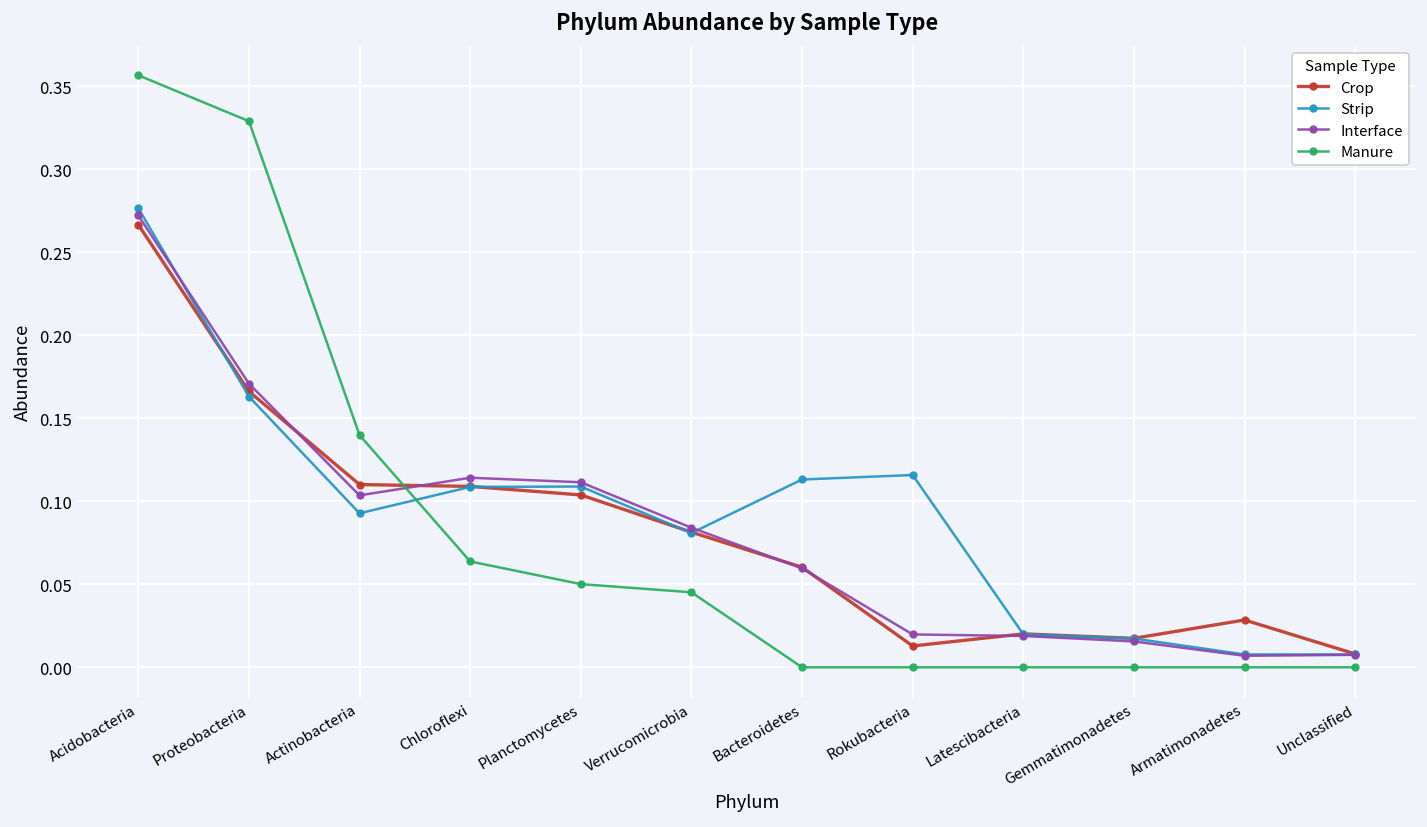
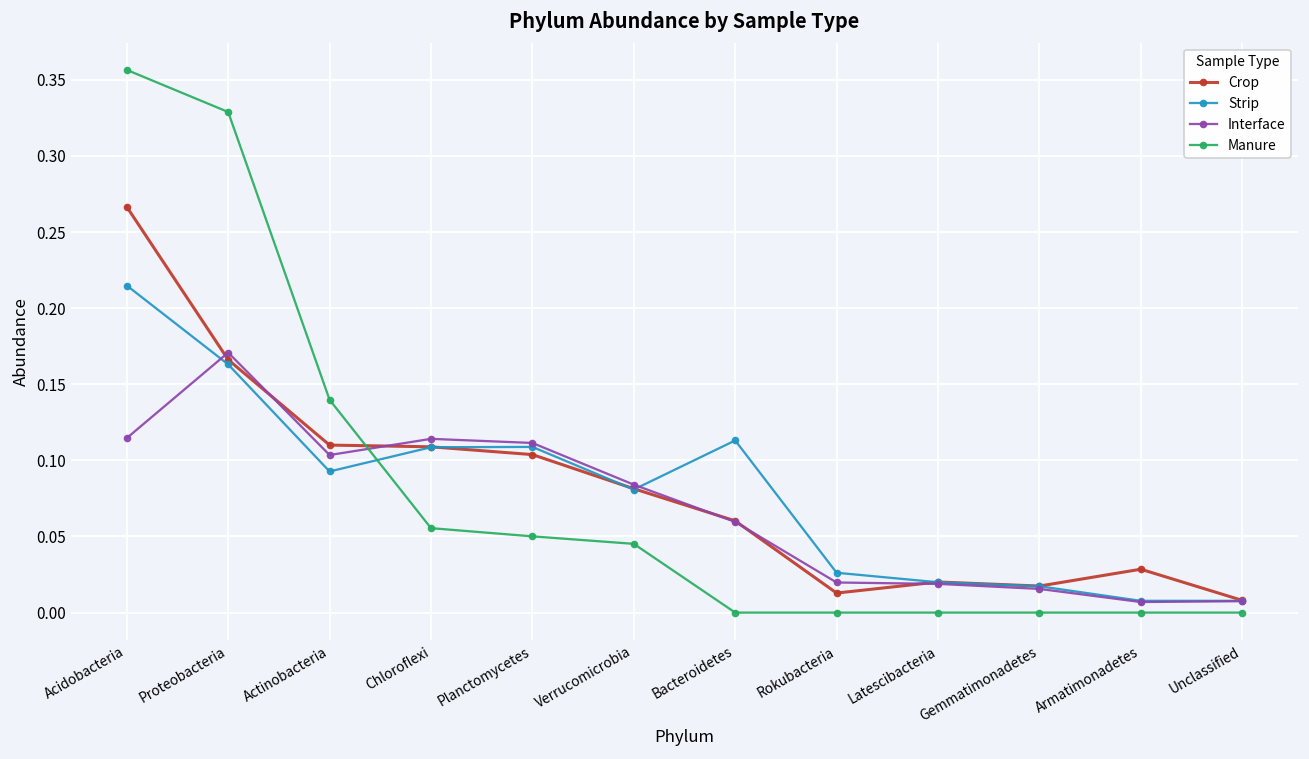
  {
    "Crop": {
      "Acidobacteria": 0.267,
      "Proteobacteria": 0.166,
      "Actinobacteria": 0.110,
      "Planctomycetes": 0.104,
      "Rokubacteria": 0.013,
      "Armatimonadetes": 0.028
    },
    "Strip": {
-     "Acidobacteria": 0.276,
+     "Acidobacteria": 0.215,
      "Proteobacteria": 0.163,
      "Actinobacteria": 0.093,
      "Planctomycetes": 0.109,
      "Bacteroidetes": 0.113,
-     "Rokubacteria": 0.116
+     "Rokubacteria": 0.026
    },
    "Interface": {
-     "Acidobacteria": 0.272,
+     "Acidobacteria": 0.115,
      "Proteobacteria": 0.171,
      "Actinobacteria": 0.104,
      "Chloroflexi": 0.114,
      "Planctomycetes": 0.111,
      "Verrucomicrobia": 0.084,
      "Rokubacteria": 0.020
    },
    "Manure": {
      "Acidobacteria": 0.357,
      "Proteobacteria": 0.329,
      "Actinobacteria": 0.140,
-     "Chloroflexi": 0.064,
+     "Chloroflexi": 0.055,
      "Planctomycetes": 0.050,
      "Verrucomicrobia": 0.045,
      "Bacteroidetes": 0.000,
      "Rokubacteria": 0.000,
      "Latescibacteria": 0.000,
      "Gemmatimonadetes": 0.000,
      "Armatimonadetes": 0.000,
      "Unclassified": 0.000
    }
  }
